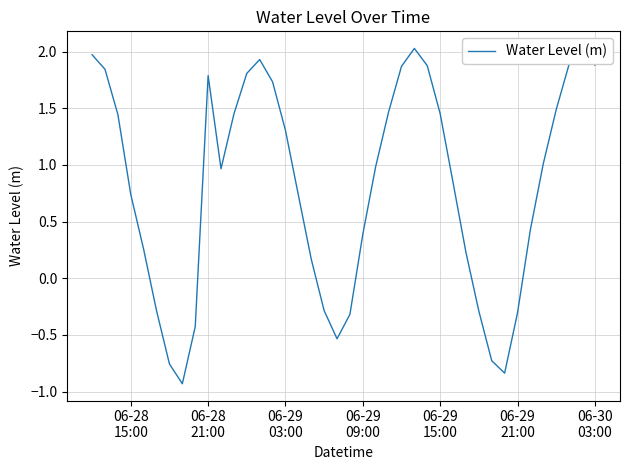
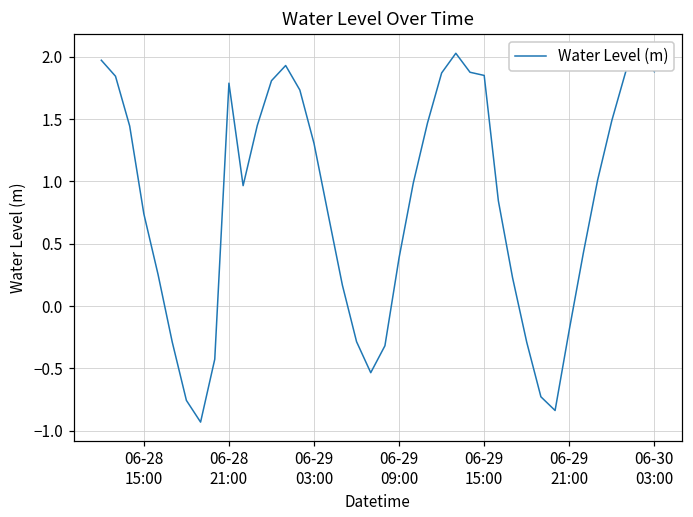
  {
    "06-28 15:00": 0.74,
    "06-28 21:00": 1.79,
    "06-29 03:00": 1.30,
    "06-29 09:00": 0.39,
-   "06-29 15:00": 1.45,
-   "06-29 21:00": -0.31,
+   "06-29 15:00": 1.85,
+   "06-29 21:00": -0.19,
    "06-30 03:00": 1.88
  }
